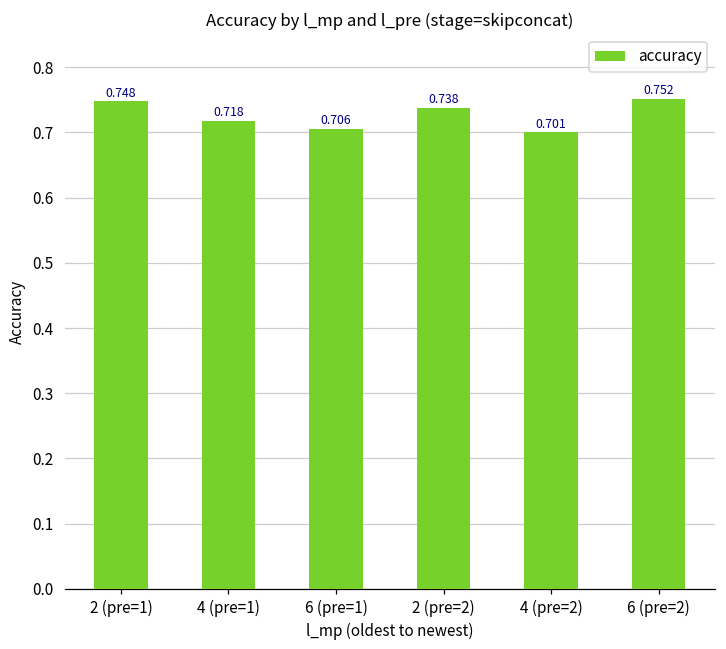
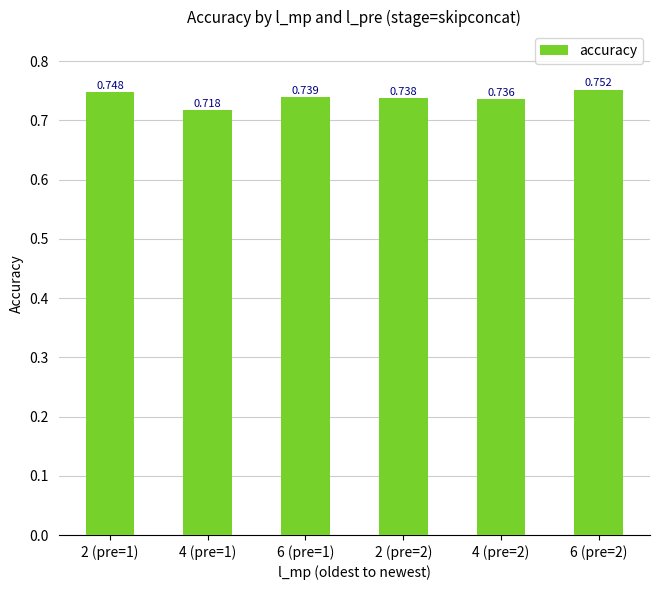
  {
    "2 (pre=1)": 0.748,
    "4 (pre=1)": 0.718,
-   "6 (pre=1)": 0.706,
+   "6 (pre=1)": 0.739,
    "2 (pre=2)": 0.738,
-   "4 (pre=2)": 0.701,
+   "4 (pre=2)": 0.736,
    "6 (pre=2)": 0.752
  }
